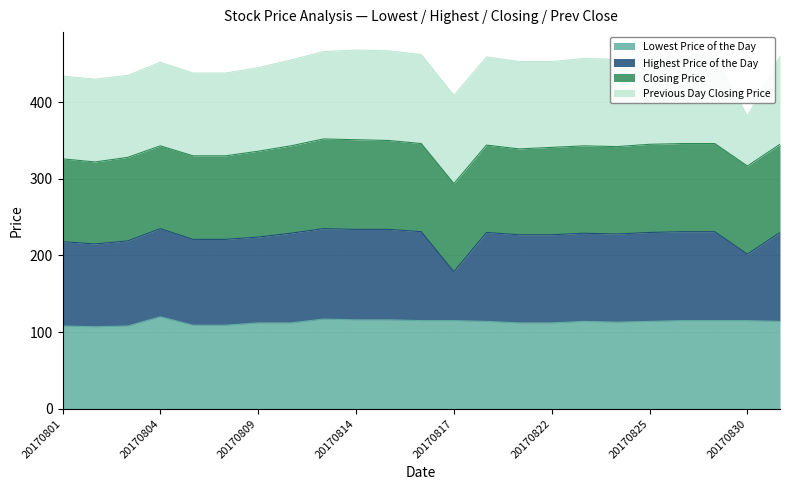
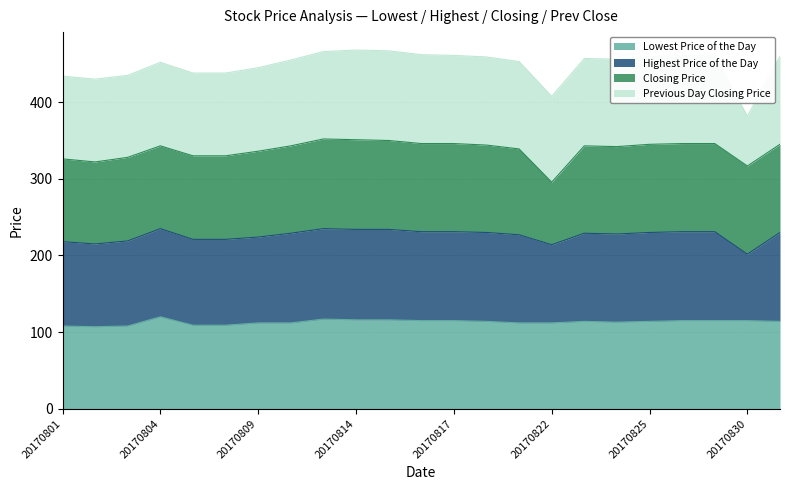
  {
    "Lowest Price of the Day": {
      "20170801": 110,
      "20170804": 120,
      "20170809": 110,
      "20170814": 120,
      "20170817": 120,
      "20170822": 110,
      "20170825": 110,
      "20170830": 120
    },
    "Highest Price of the Day": {
      "20170801": 110,
      "20170804": 120,
      "20170809": 110,
      "20170814": 120,
-     "20170817": 60,
-     "20170822": 120,
+     "20170817": 120,
+     "20170822": 100,
      "20170825": 120,
      "20170830": 90
    },
    "Closing Price": {
      "20170801": 110,
      "20170804": 110,
      "20170809": 110,
      "20170814": 120,
      "20170817": 120,
-     "20170822": 110,
+     "20170822": 80,
      "20170825": 120,
      "20170830": 120
    },
    "Previous Day Closing Price": {
      "20170801": 110,
      "20170804": 110,
      "20170809": 110,
      "20170814": 120,
      "20170817": 120,
      "20170822": 110,
      "20170830": 70
    }
  }
